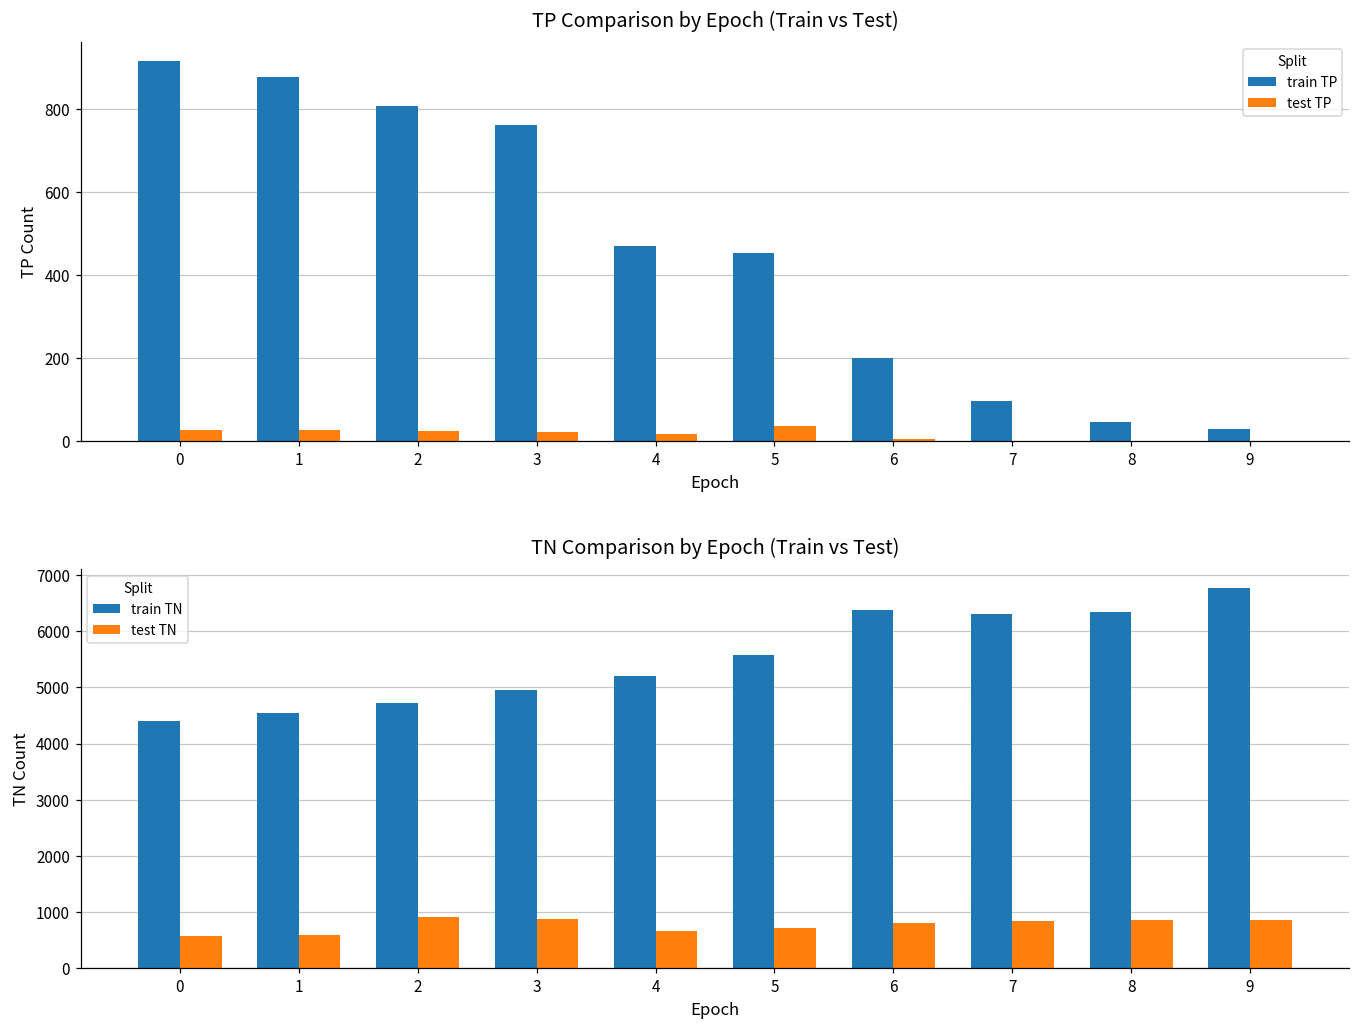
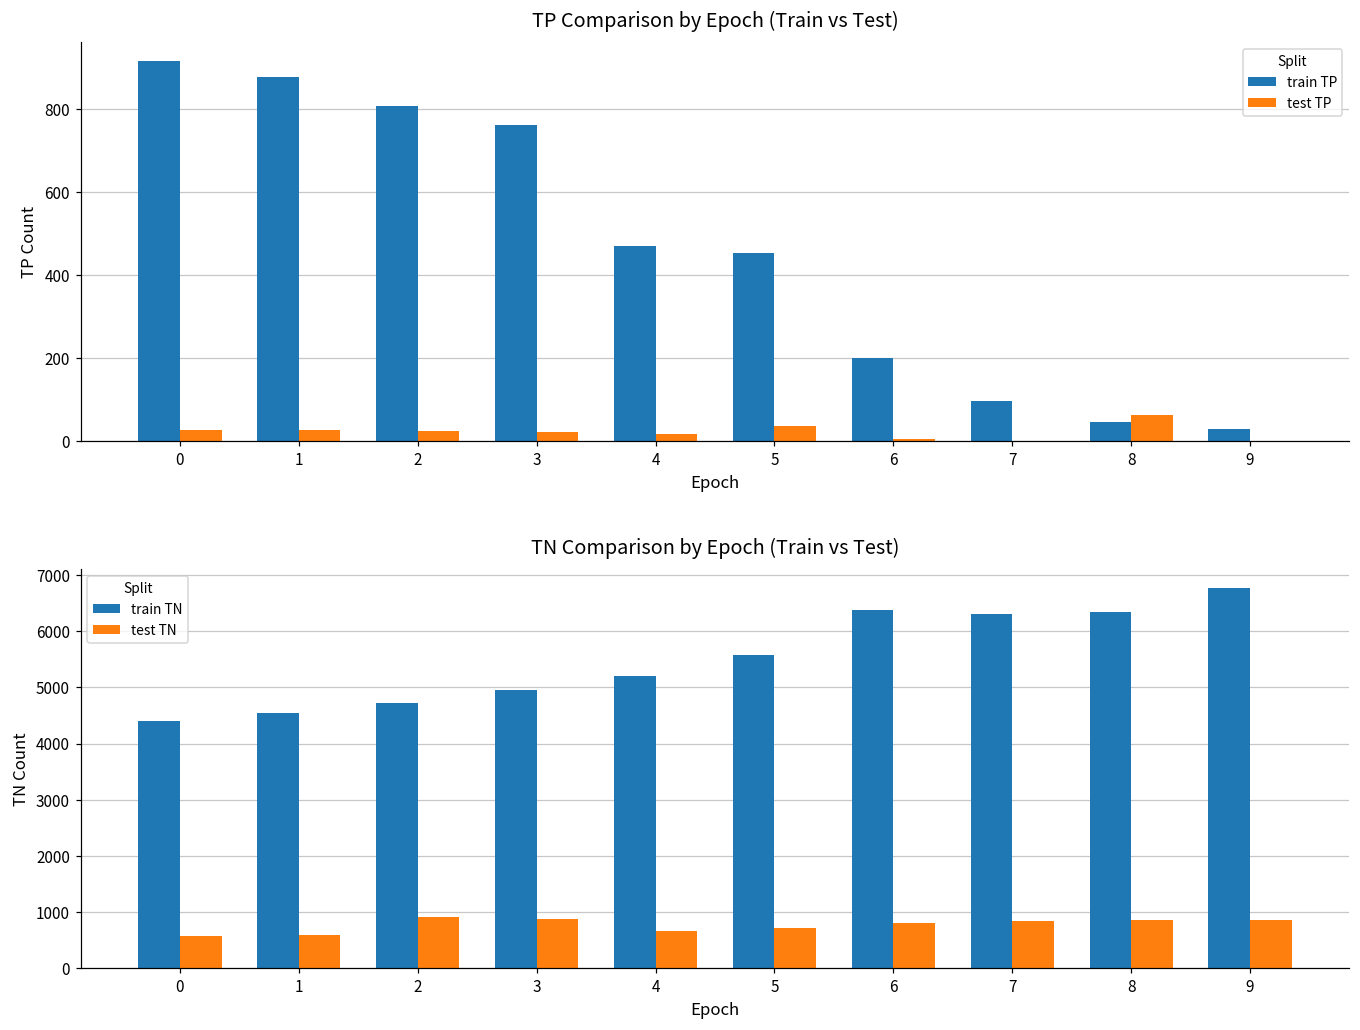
  {
    "TP Comparison by Epoch (Train vs Test)": {
      "train TP": {
        "0": 920,
        "1": 880,
        "2": 810,
        "3": 760,
        "4": 470,
        "5": 450,
        "6": 200,
        "7": 100,
        "8": 50,
        "9": 30
      },
      "test TP": {
        "0": 30,
        "1": 30,
        "2": 30,
        "3": 20,
        "4": 20,
        "5": 40,
-       "8": 0
+       "8": 60
      }
    },
    "TN Comparison by Epoch (Train vs Test)": {
      "train TN": {
        "0": 4400,
        "1": 4600,
        "2": 4700,
        "3": 4900,
        "4": 5200,
        "5": 5600,
        "6": 6400,
        "7": 6300,
        "8": 6300,
        "9": 6800
      },
      "test TN": {
        "0": 600,
        "1": 600,
        "2": 900,
        "3": 900,
        "4": 700,
        "5": 700,
        "6": 800,
        "7": 800,
        "8": 900,
        "9": 900
      }
    }
  }
